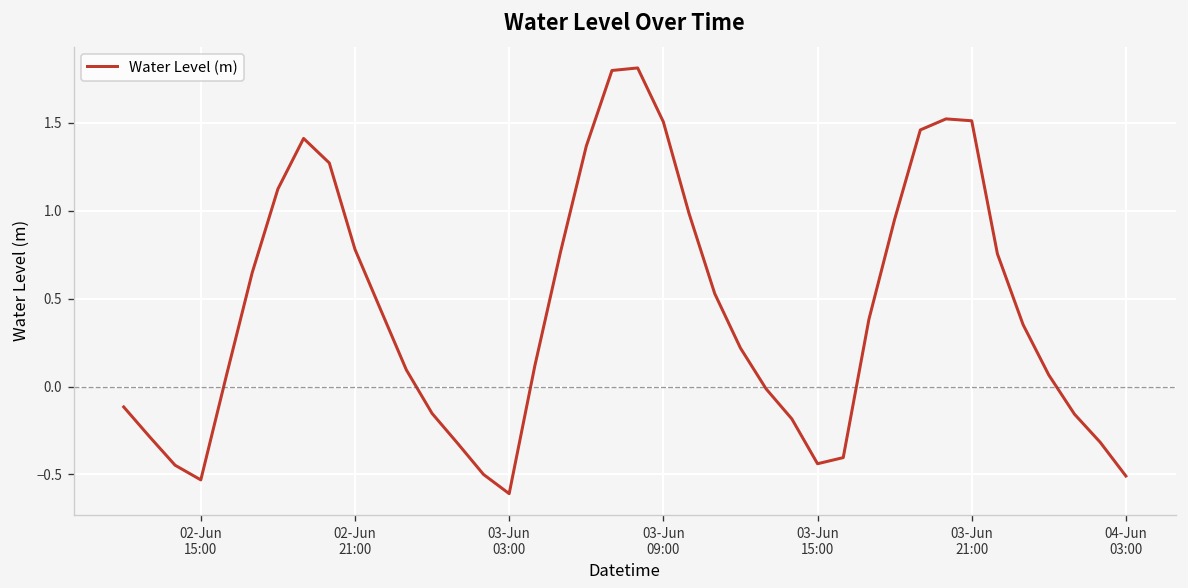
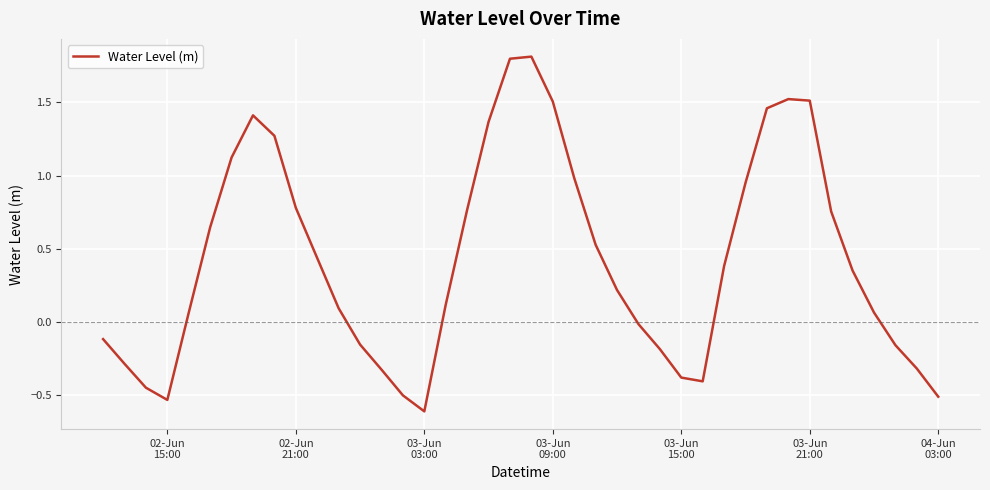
  {
    "02-Jun 15:00": -0.53,
    "02-Jun 21:00": 0.78,
    "03-Jun 03:00": -0.61,
    "03-Jun 09:00": 1.51,
-   "03-Jun 15:00": -0.44,
+   "03-Jun 15:00": -0.38,
    "03-Jun 21:00": 1.51,
    "04-Jun 03:00": -0.51
  }
